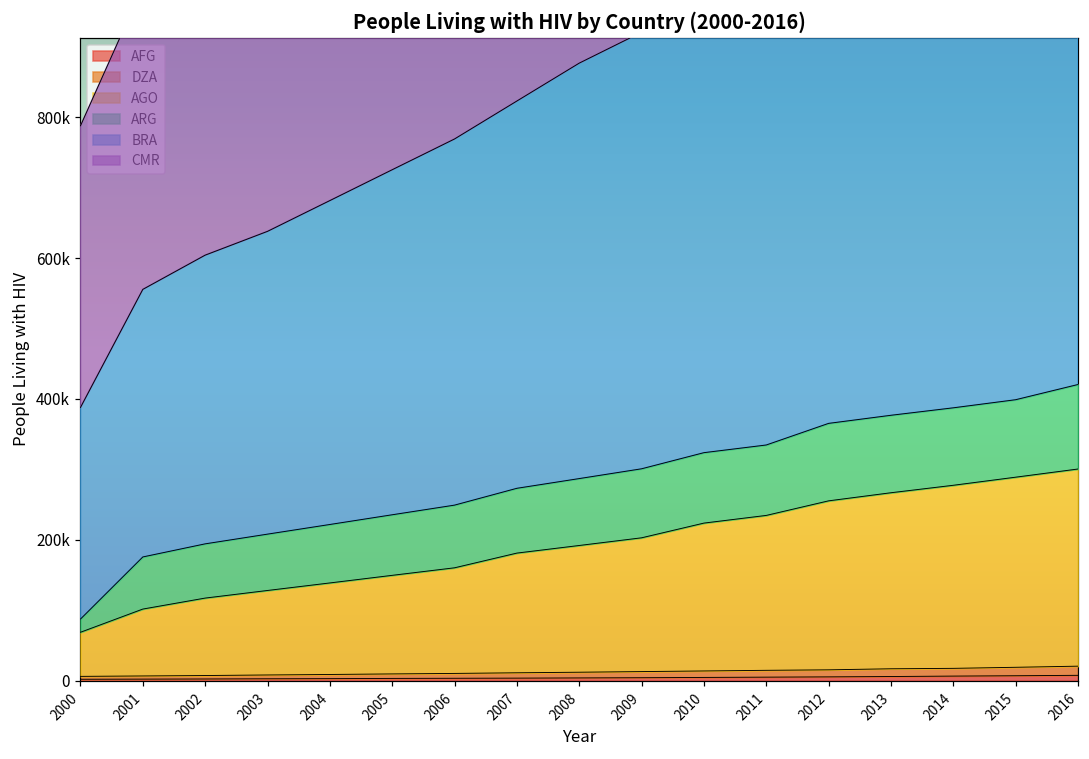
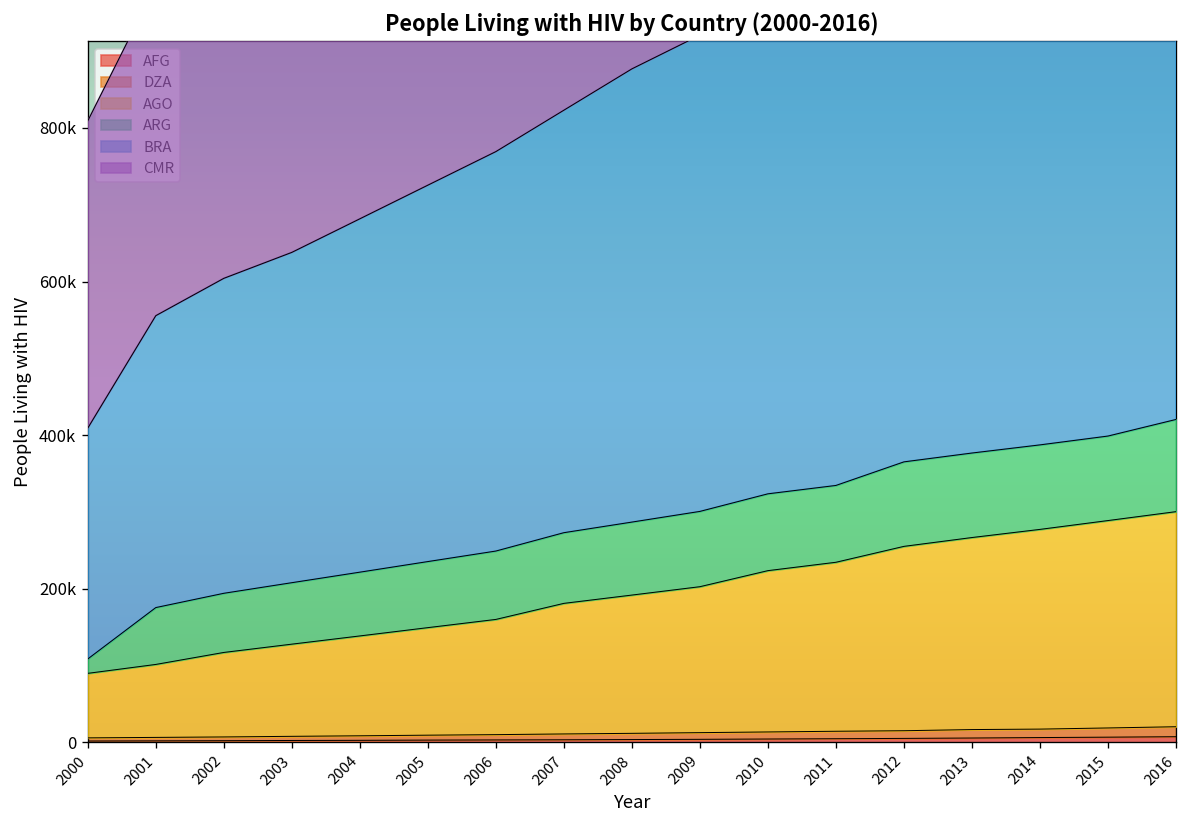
  {
    "AGO": {
-     "2000": 60000,
+     "2000": 80000,
      "2001": 100000,
      "2002": 110000,
      "2003": 120000,
      "2004": 130000,
      "2005": 140000,
      "2006": 150000,
      "2007": 170000,
      "2008": 180000,
      "2009": 190000,
      "2010": 210000,
      "2011": 220000,
      "2012": 240000,
      "2013": 250000,
      "2014": 260000,
      "2015": 270000,
      "2016": 280000
    },
    "ARG": {
      "2000": 20000,
      "2001": 70000,
      "2002": 80000,
      "2003": 80000,
      "2004": 80000,
      "2005": 90000,
      "2006": 90000,
      "2007": 90000,
      "2008": 100000,
      "2009": 100000,
      "2010": 100000,
      "2011": 100000,
      "2012": 110000,
      "2013": 110000,
      "2014": 110000,
      "2015": 110000,
      "2016": 120000
    },
    "BRA": {
      "2000": 300000,
      "2001": 380000,
      "2002": 410000,
      "2003": 430000,
      "2004": 460000,
      "2005": 490000,
      "2006": 520000,
      "2007": 550000,
      "2008": 590000
    },
    "CMR": {
      "2000": 400000
    }
  }
